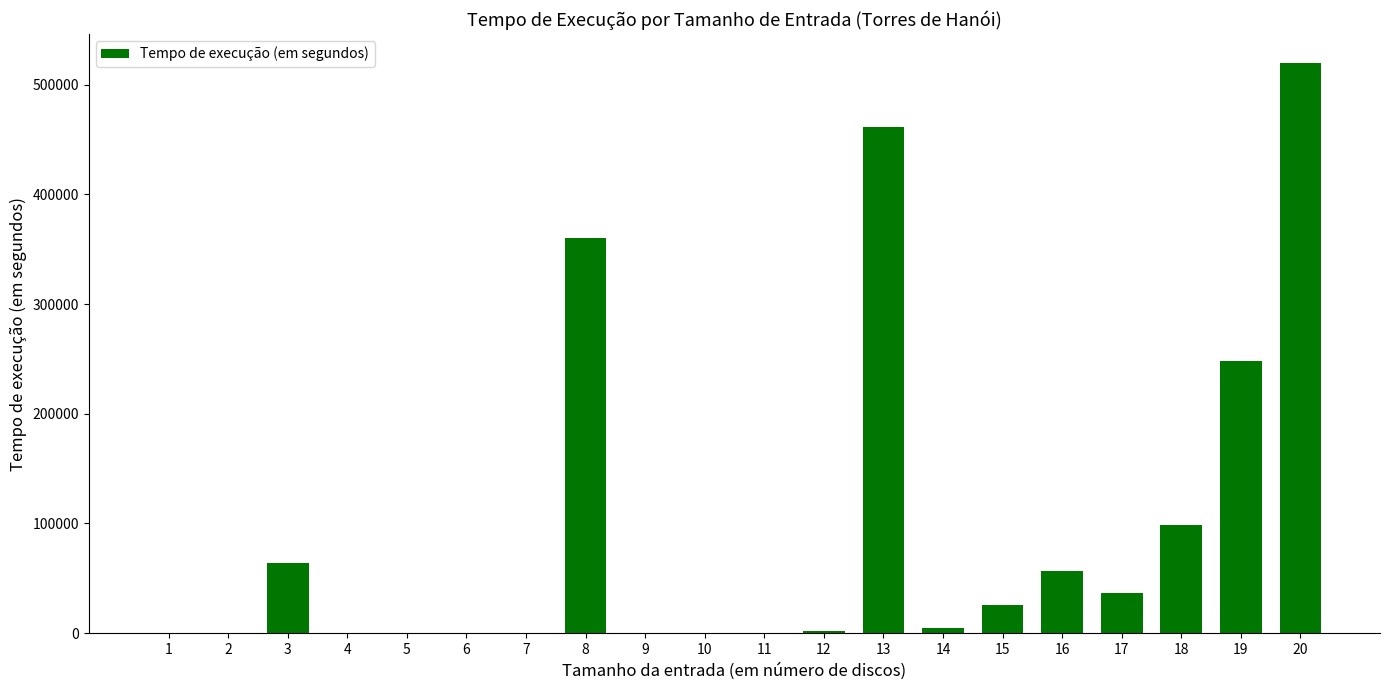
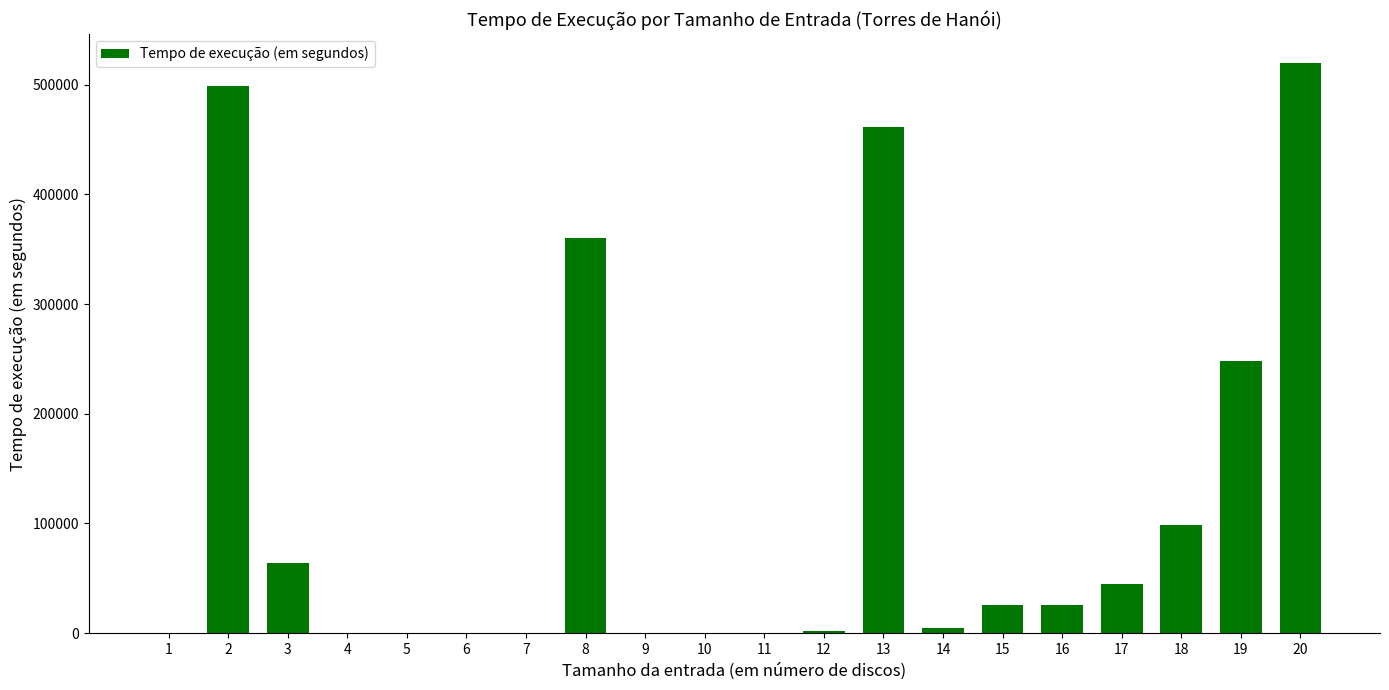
  {
    "1": 0,
-   "2": 0,
+   "2": 499000,
    "3": 64000,
    "8": 361000,
    "13": 461000,
    "14": 5000,
    "15": 26000,
-   "16": 57000,
-   "17": 37000,
+   "16": 26000,
+   "17": 45000,
    "18": 98000,
    "19": 248000,
    "20": 520000
  }
